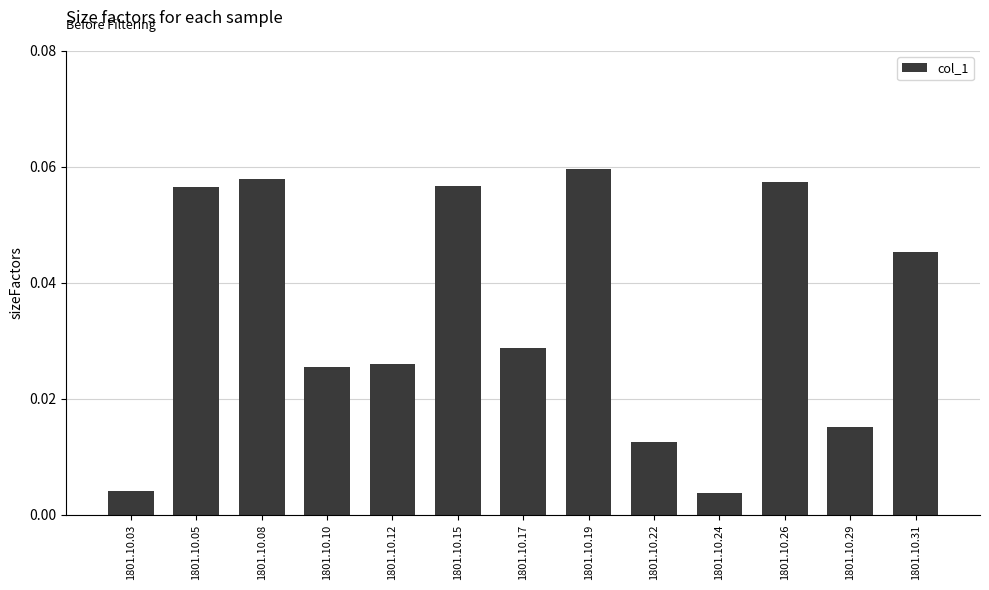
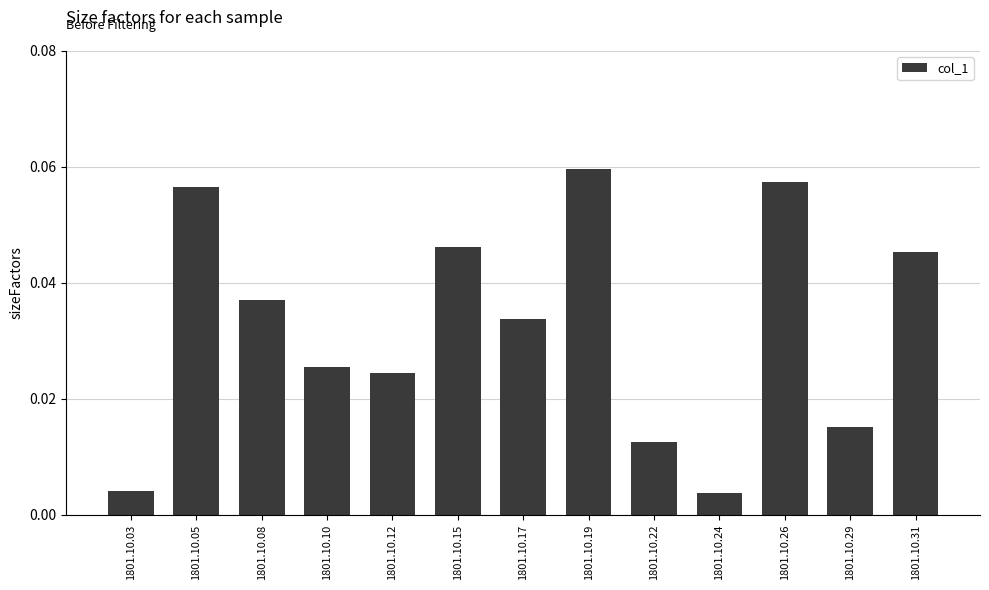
  {
    "1801.10.03": 0.004,
    "1801.10.05": 0.056,
-   "1801.10.08": 0.058,
+   "1801.10.08": 0.037,
    "1801.10.10": 0.026,
-   "1801.10.12": 0.026,
-   "1801.10.15": 0.057,
-   "1801.10.17": 0.029,
+   "1801.10.12": 0.024,
+   "1801.10.15": 0.046,
+   "1801.10.17": 0.034,
    "1801.10.19": 0.060,
    "1801.10.22": 0.013,
    "1801.10.24": 0.004,
    "1801.10.26": 0.057,
    "1801.10.29": 0.015,
    "1801.10.31": 0.045
  }
